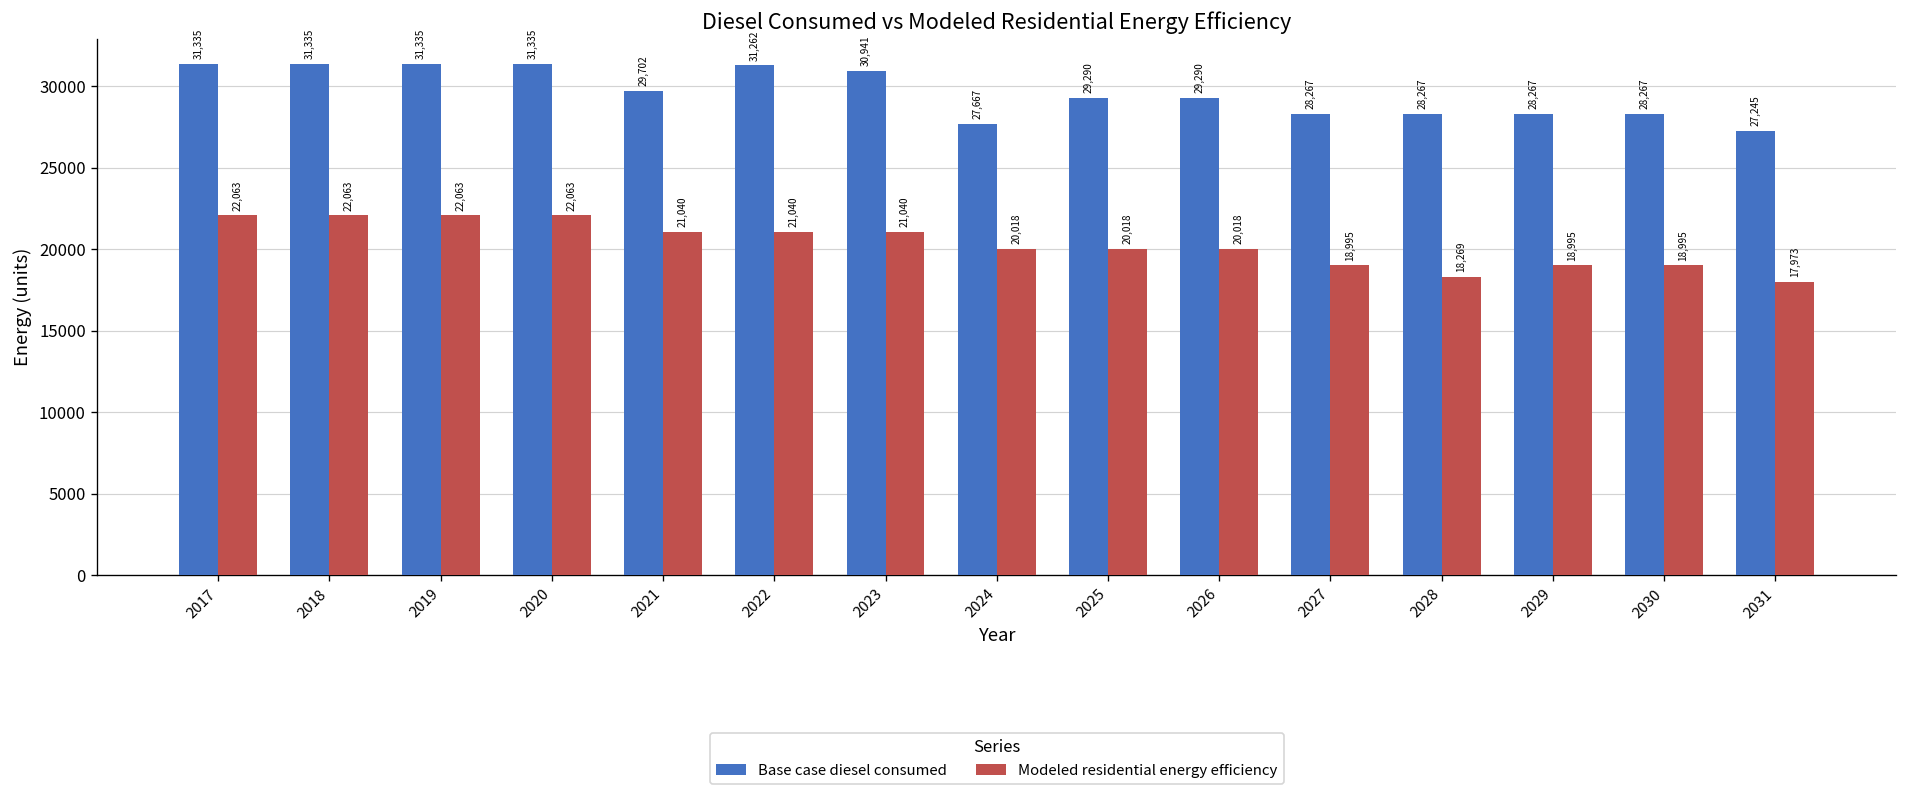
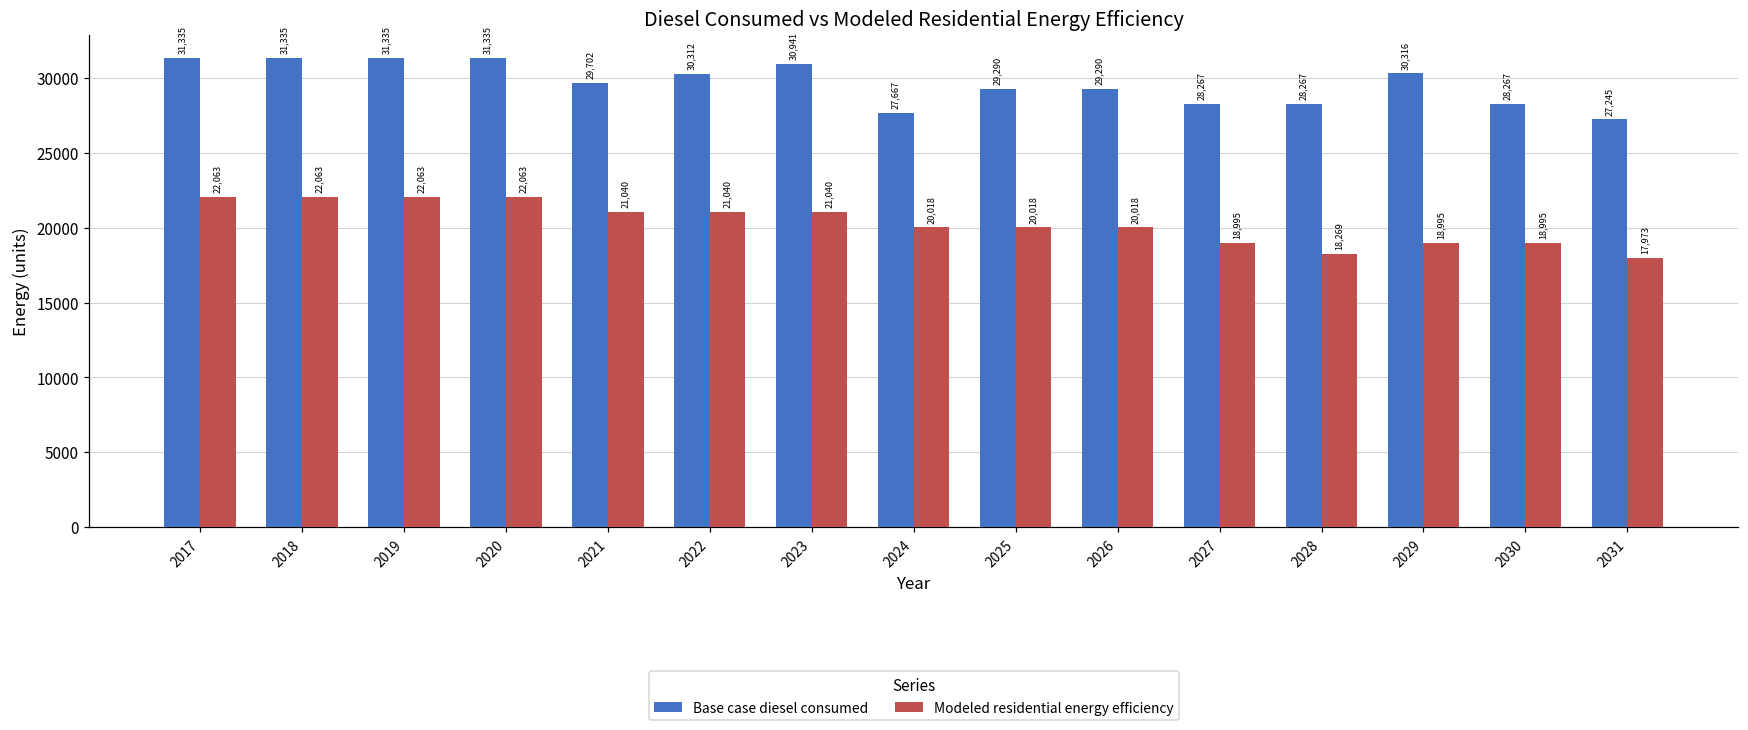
  {
    "Base case diesel consumed": {
      "2017": "31,335",
      "2018": "31,335",
      "2019": "31,335",
      "2020": "31,335",
      "2021": "29,702",
-     "2022": "31,262",
+     "2022": "30,312",
      "2023": "30,941",
      "2024": "27,667",
      "2025": "29,290",
      "2026": "29,290",
      "2027": "28,267",
      "2028": "28,267",
-     "2029": "28,267",
+     "2029": "30,316",
      "2030": "28,267",
      "2031": "27,245"
    },
    "Modeled residential energy efficiency": {
      "2017": "22,063",
      "2018": "22,063",
      "2019": "22,063",
      "2020": "22,063",
      "2021": "21,040",
      "2022": "21,040",
      "2023": "21,040",
      "2024": "20,018",
      "2025": "20,018",
      "2026": "20,018",
      "2027": "18,995",
      "2028": "18,269",
      "2029": "18,995",
      "2030": "18,995",
      "2031": "17,973"
    }
  }
